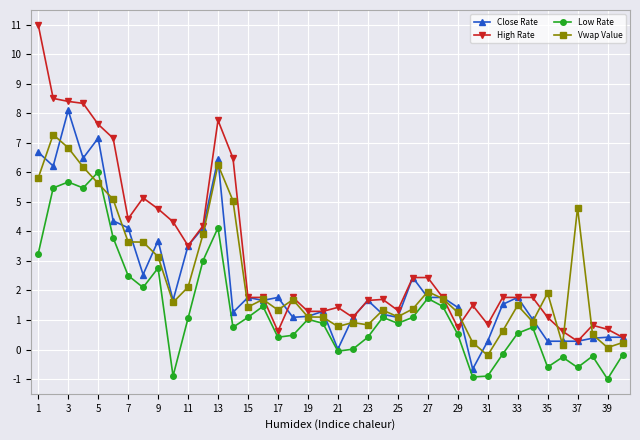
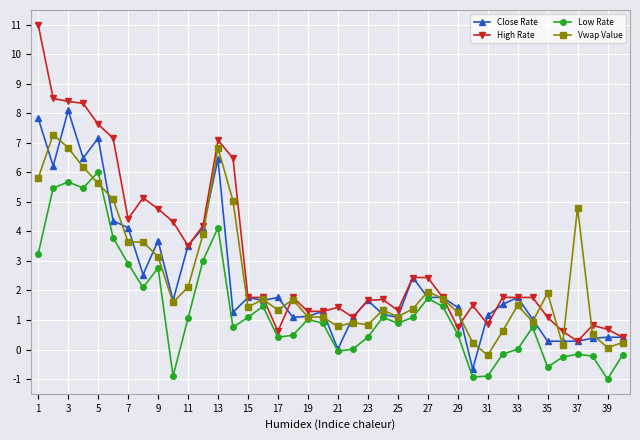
  {
    "Close Rate": {
-     "1": 6.7,
+     "1": 7.8,
      "3": 8.1,
      "5": 7.2,
      "7": 4.1,
      "9": 3.7,
      "13": 6.4,
      "17": 1.8,
      "29": 1.4,
-     "31": 0.3,
+     "31": 1.2,
      "35": 0.3,
      "39": 0.4
    },
    "High Rate": {
      "1": 11.0,
      "3": 8.4,
      "5": 7.6,
      "7": 4.4,
      "9": 4.8,
-     "13": 7.8,
+     "13": 7.1,
      "17": 0.6,
      "19": 1.3,
      "21": 1.4,
      "25": 1.3,
      "27": 2.4,
      "29": 0.8,
      "31": 0.9,
      "35": 1.1,
      "39": 0.7
    },
    "Low Rate": {
      "1": 3.2,
      "3": 5.7,
      "5": 6.0,
-     "7": 2.5,
+     "7": 2.9,
      "9": 2.8,
      "11": 1.1,
      "13": 4.1,
      "15": 1.1,
      "17": 0.4,
      "23": 0.4,
      "25": 0.9,
      "29": 0.5,
      "31": -0.9,
-     "33": 0.6,
+     "33": 0.0,
      "35": -0.6,
-     "37": -0.6,
+     "37": -0.2,
      "39": -1.0
    },
    "Vwap Value": {
      "1": 5.8,
      "3": 6.8,
      "5": 5.6,
      "7": 3.6,
      "9": 3.1,
      "11": 2.1,
-     "13": 6.3,
+     "13": 6.8,
      "15": 1.4,
      "17": 1.3,
      "21": 0.8,
      "23": 0.8,
      "27": 2.0,
      "29": 1.3,
      "31": -0.2,
      "33": 1.5,
      "35": 1.9,
      "37": 4.8,
      "39": 0.1
    }
  }
